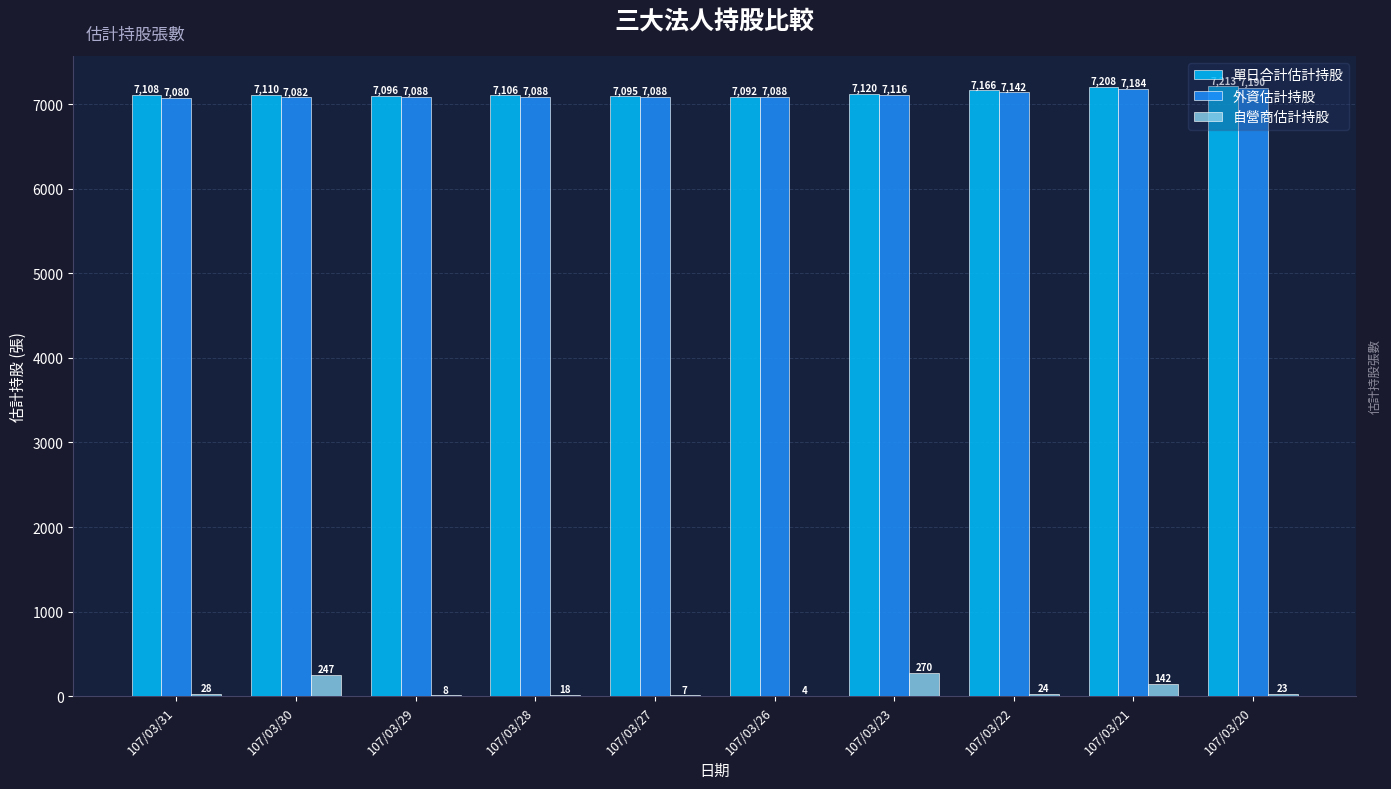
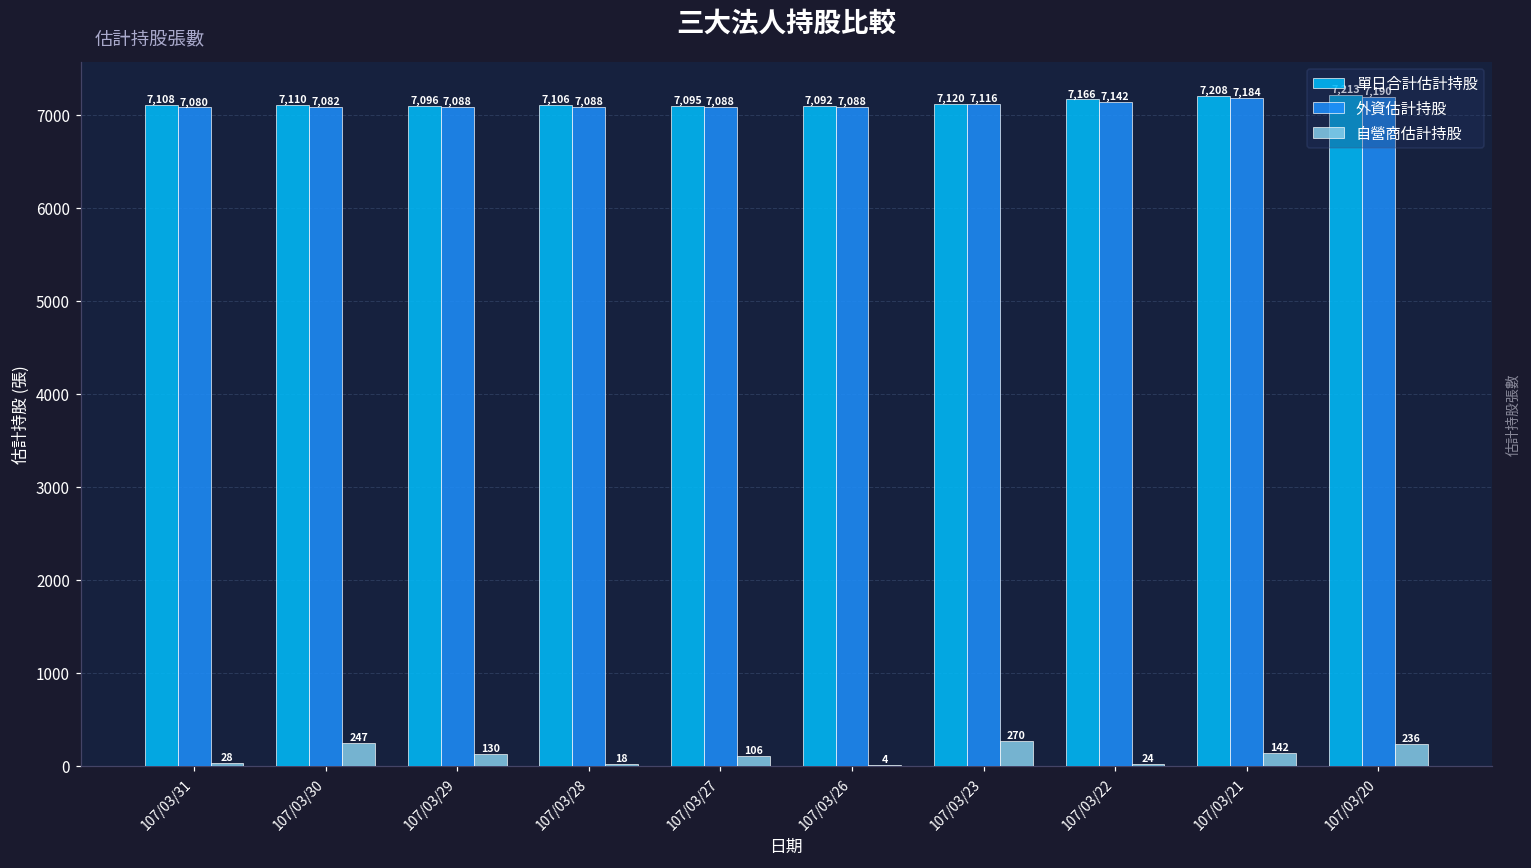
  {
    "自營商估計持股": {
      "107/03/31": 28,
      "107/03/30": 247,
-     "107/03/29": 8,
+     "107/03/29": 130,
      "107/03/28": 18,
-     "107/03/27": 7,
+     "107/03/27": 106,
      "107/03/26": 4,
      "107/03/23": 270,
      "107/03/22": 24,
      "107/03/21": 142,
-     "107/03/20": 23
+     "107/03/20": 236
    }
  }
